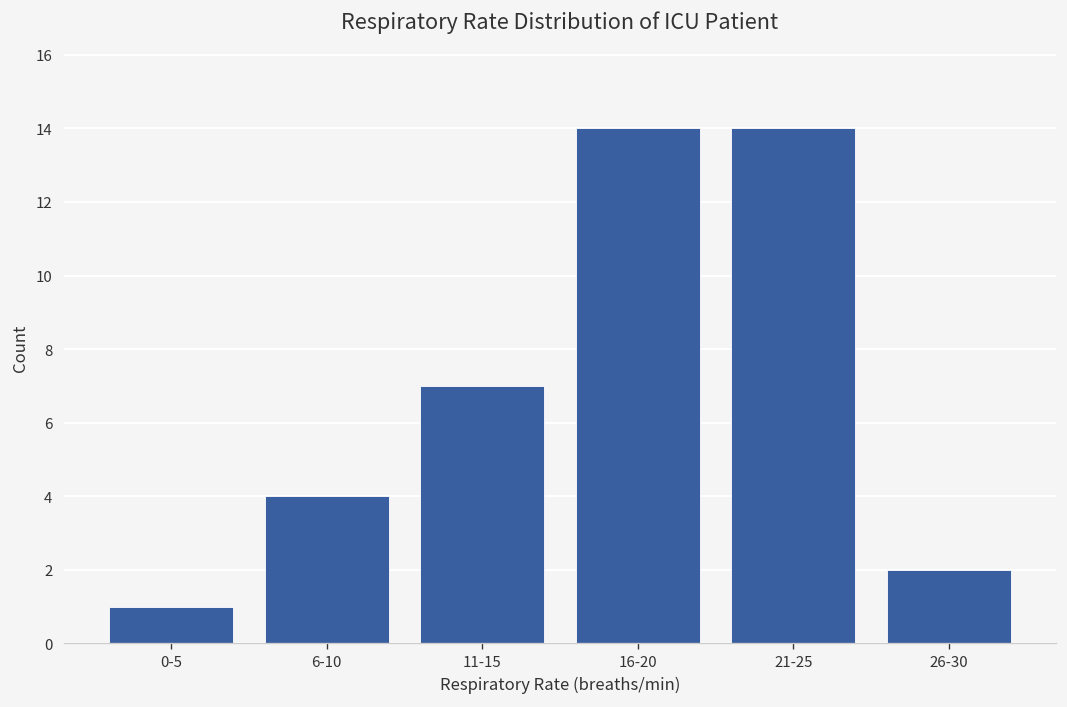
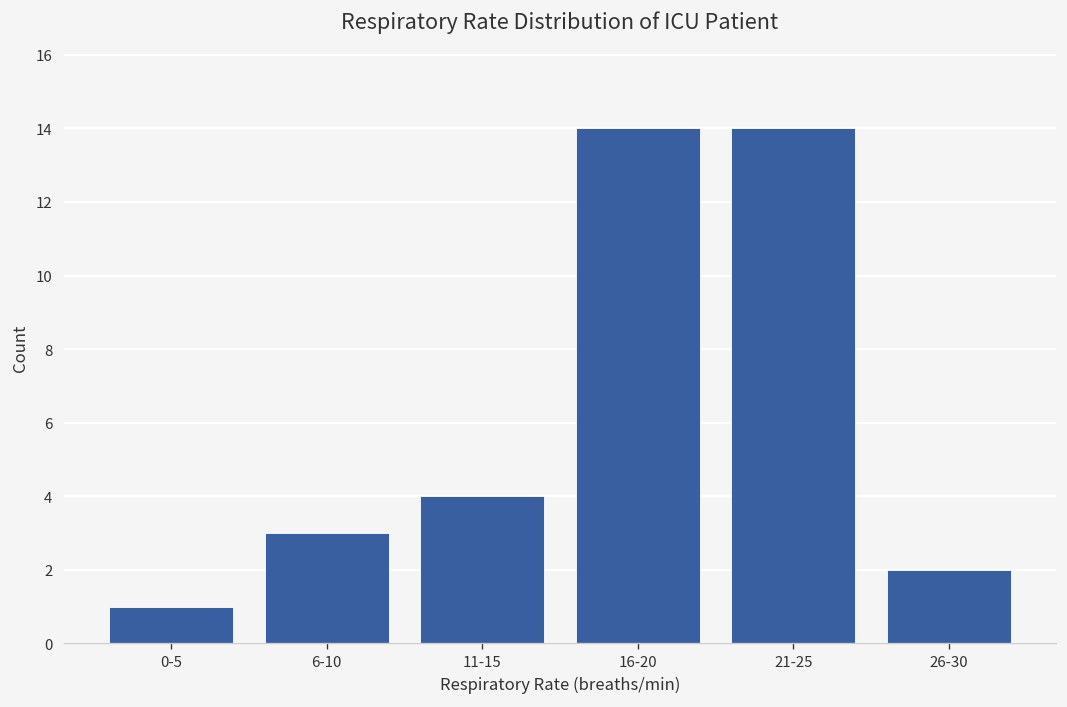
  {
    "0-5": 1,
-   "6-10": 4,
-   "11-15": 7,
+   "6-10": 3,
+   "11-15": 4,
    "16-20": 14,
    "21-25": 14,
    "26-30": 2
  }
